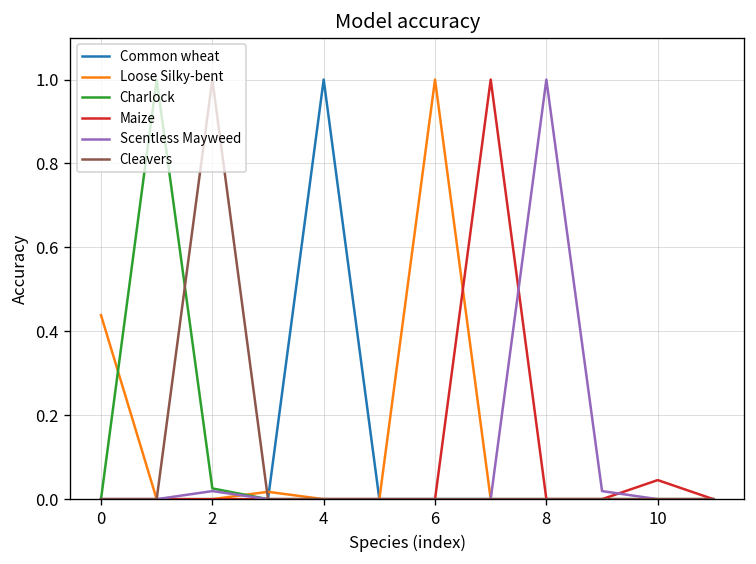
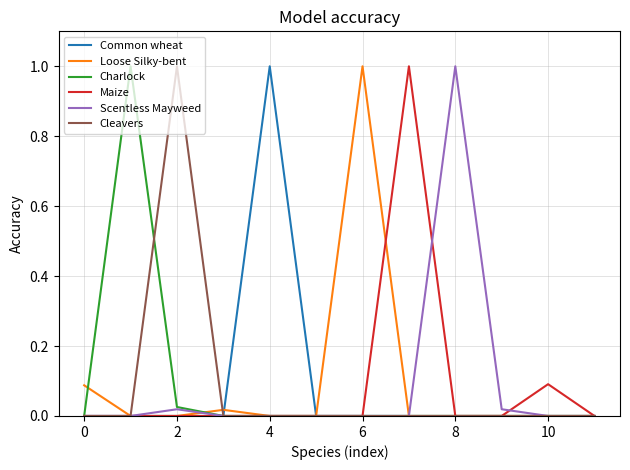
  {
    "Common wheat": {
      "4": 1.00
    },
    "Loose Silky-bent": {
-     "0": 0.44,
+     "0": 0.09,
      "6": 1.00
    },
    "Maize": {
-     "10": 0.05
+     "10": 0.09
    },
    "Scentless Mayweed": {
      "8": 1.00
    }
  }
